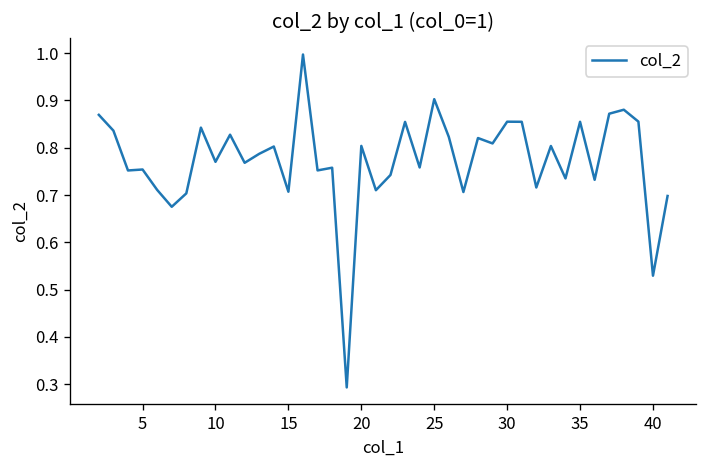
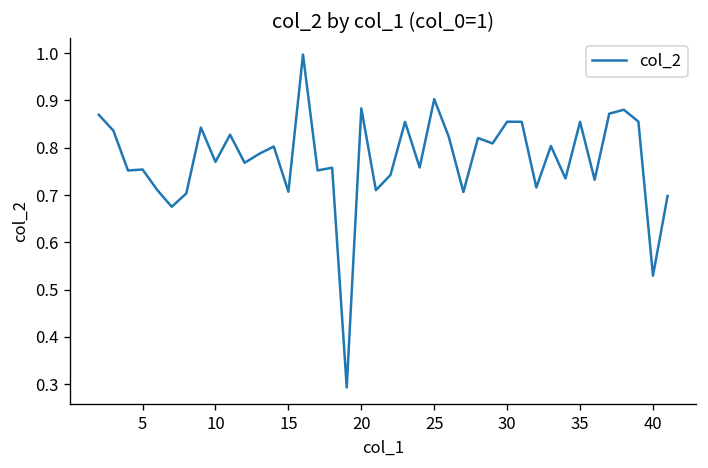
  {
    "5": 0.75,
    "10": 0.77,
    "15": 0.71,
-   "20": 0.80,
+   "20": 0.88,
    "25": 0.90,
    "30": 0.86,
    "35": 0.85,
    "40": 0.53
  }
